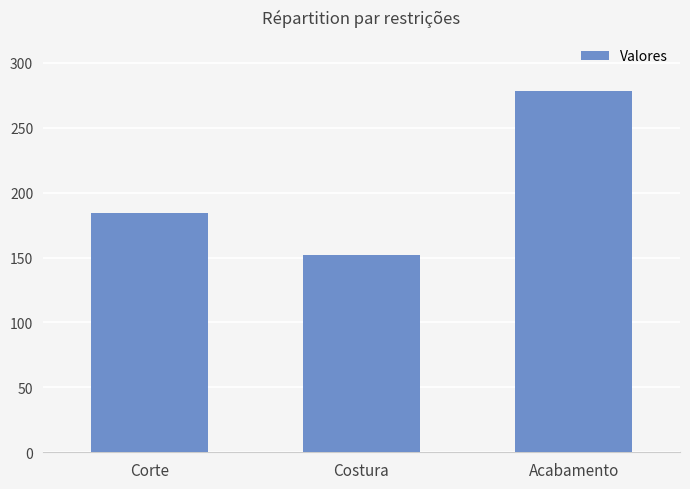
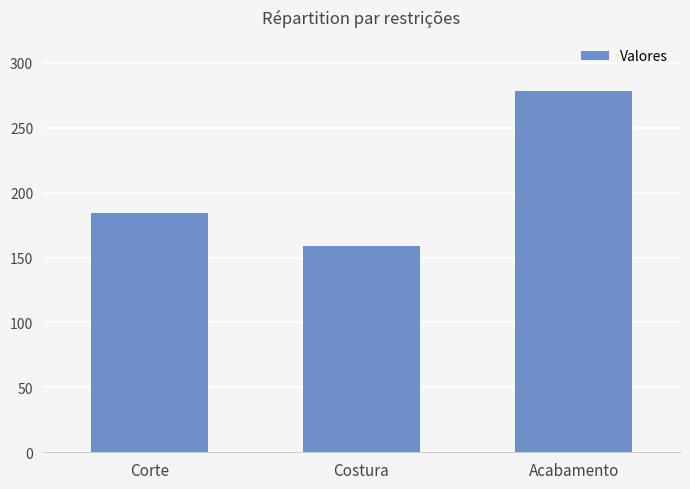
  {
    "Corte": 184,
-   "Costura": 152,
+   "Costura": 159,
    "Acabamento": 278
  }
